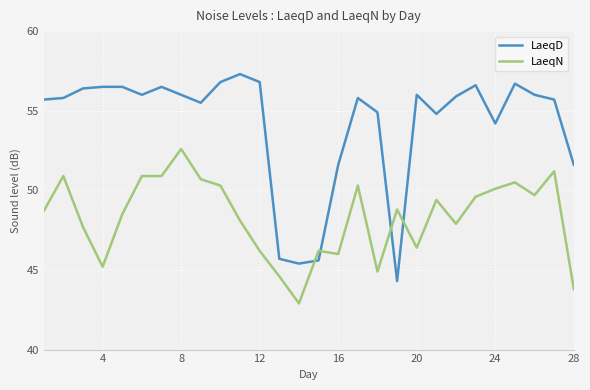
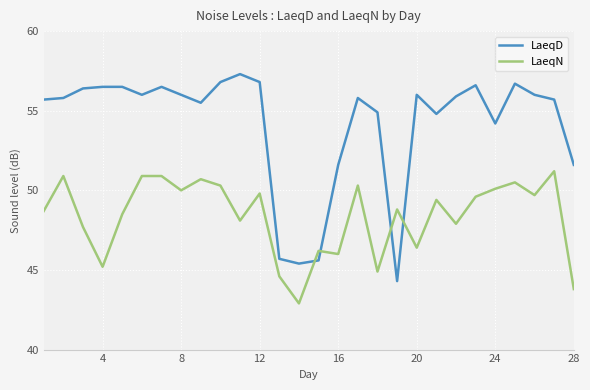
  {
    "LaeqD": {
      "4": 56.5,
      "8": 56.0,
      "12": 56.8,
      "16": 51.6,
      "20": 56.0,
      "24": 54.2,
      "28": 51.6
    },
    "LaeqN": {
      "4": 45.2,
-     "8": 52.6,
-     "12": 46.2,
+     "8": 50.0,
+     "12": 49.8,
      "16": 46.0,
      "20": 46.4,
      "24": 50.1,
      "28": 43.8
    }
  }
